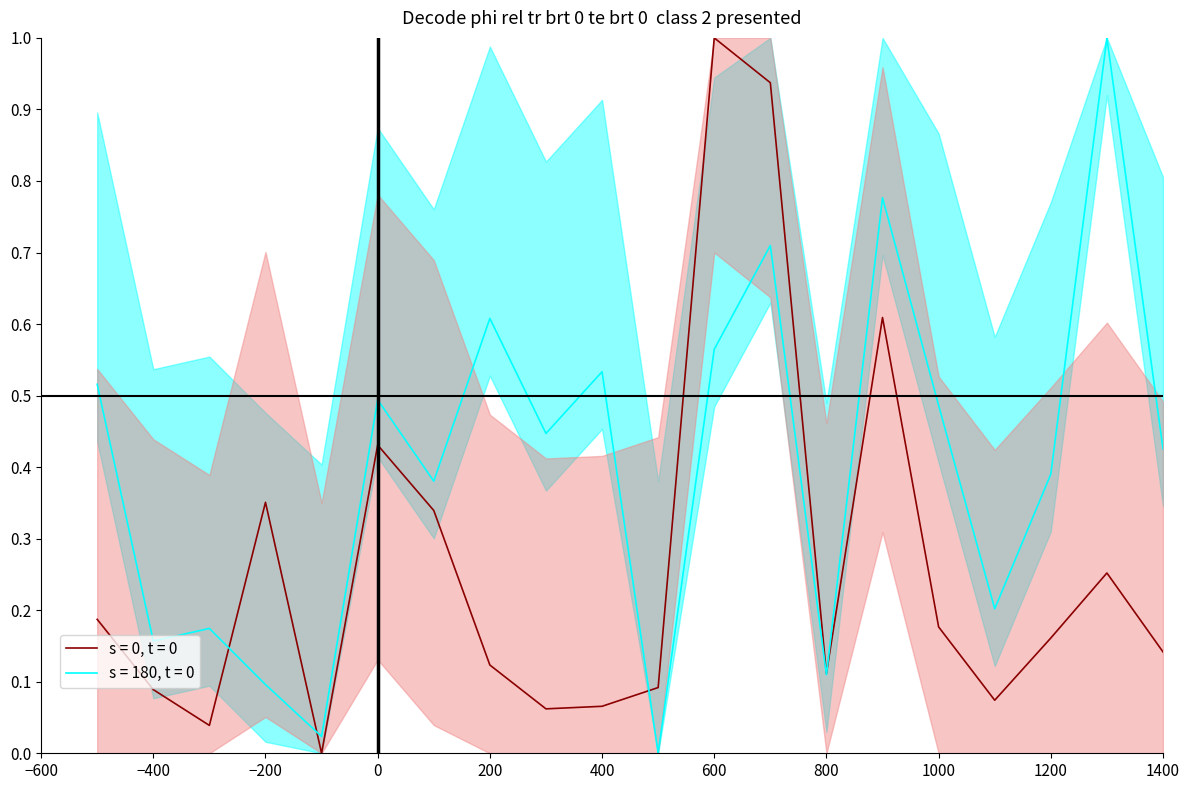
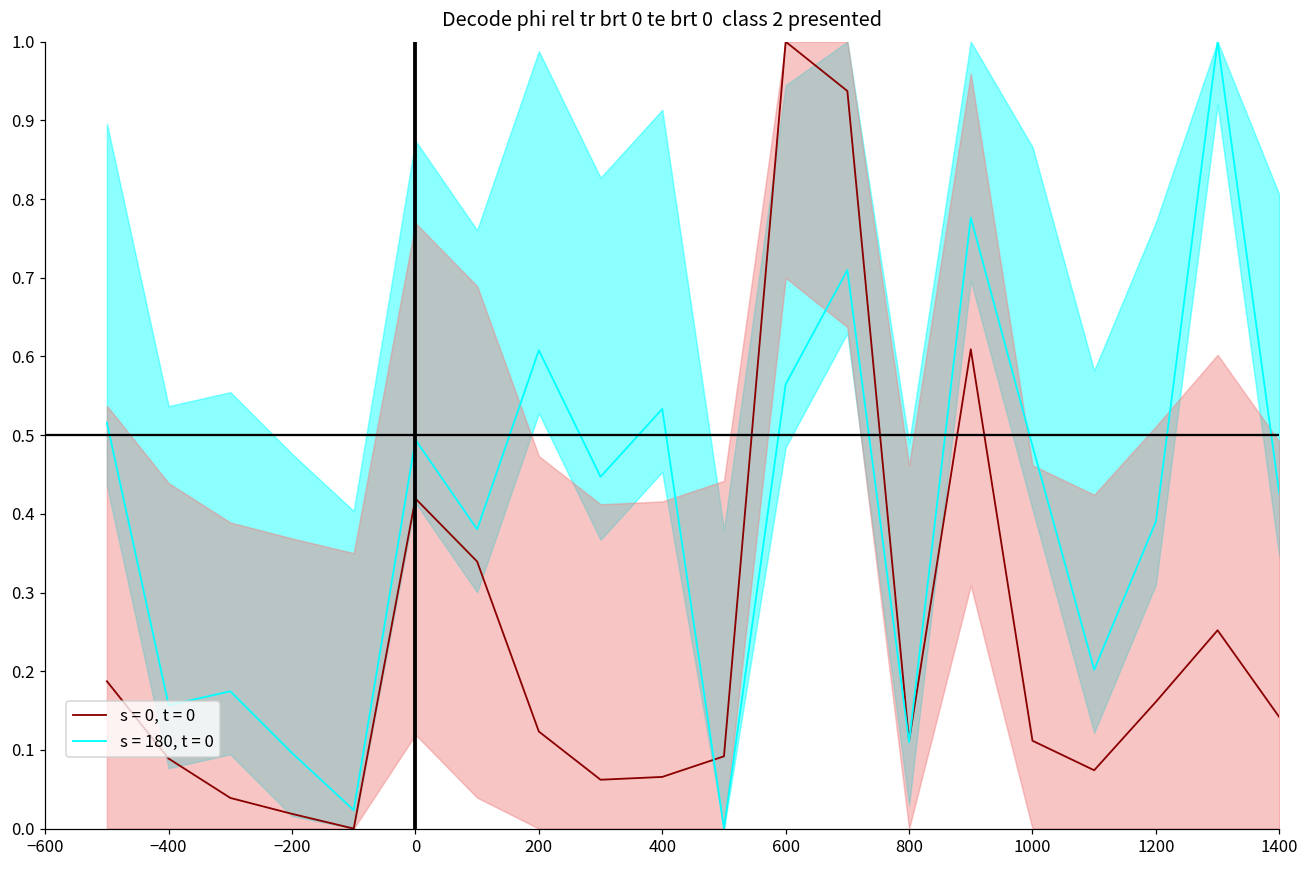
  {
    "s = 0, t = 0": {
      "−400": 0.09,
-     "−200": 0.35,
-     "0": 0.43,
+     "−200": 0.02,
+     "0": 0.42,
      "200": 0.12,
      "400": 0.07,
-     "1000": 0.18,
+     "1000": 0.11,
      "1200": 0.16,
      "1400": 0.14
    }
  }
